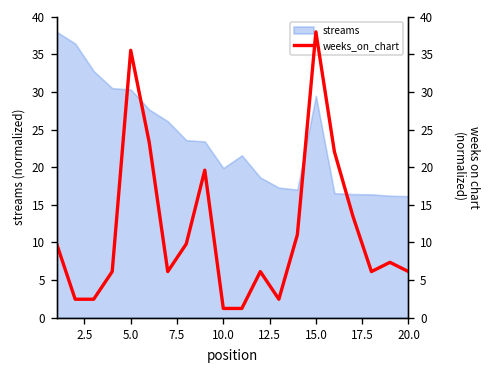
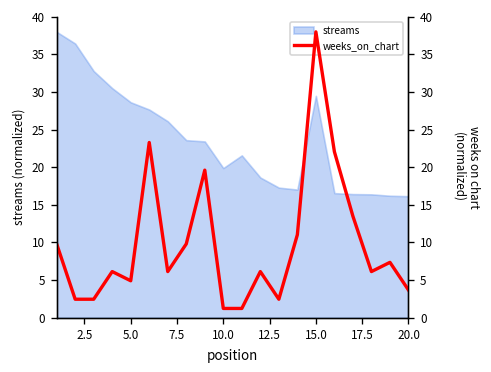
  {
    "streams": {
-     "5.0": 30,
+     "5.0": 29,
      "10.0": 20,
      "15.0": 29,
      "20.0": 16
    },
    "weeks_on_chart": {
-     "5.0": 36,
+     "5.0": 5,
      "10.0": 1,
-     "20.0": 6
+     "20.0": 4
    }
  }
